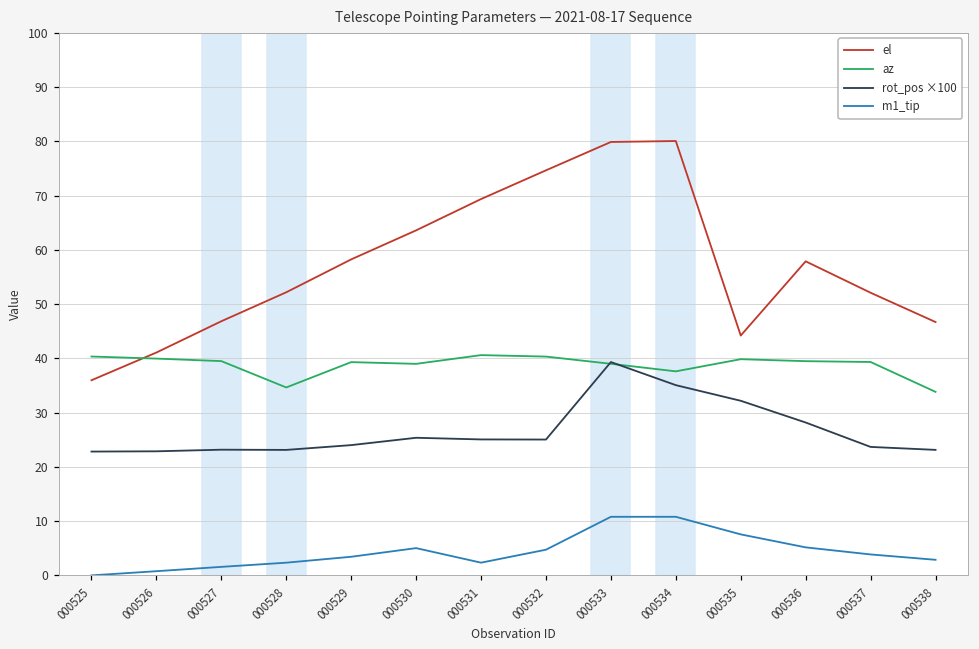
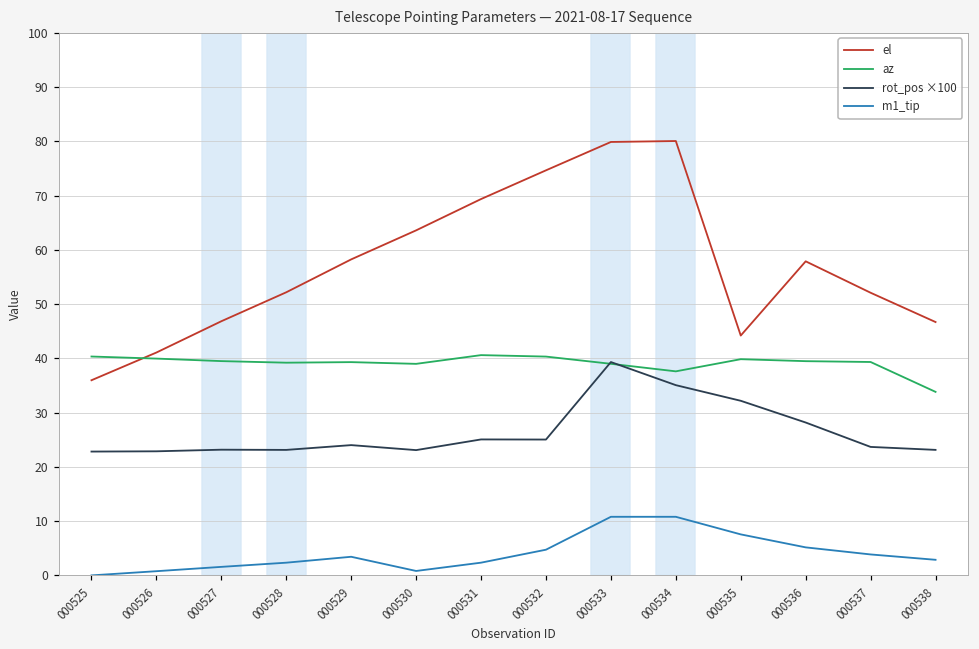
  {
    "el": {
      "000525": 36,
      "000526": 41,
      "000527": 47,
      "000528": 52,
      "000529": 58,
      "000530": 64,
      "000531": 69,
      "000532": 75,
      "000533": 80,
      "000534": 80,
      "000535": 44,
      "000536": 58,
      "000537": 52,
      "000538": 47
    },
    "az": {
      "000525": 40,
      "000526": 40,
      "000527": 39,
-     "000528": 35,
+     "000528": 39,
      "000529": 39,
      "000530": 39,
      "000531": 41,
      "000532": 40,
      "000534": 38,
      "000535": 40,
      "000536": 39,
      "000537": 39,
      "000538": 34
    },
    "rot_pos ×100": {
      "000525": 23,
      "000526": 23,
      "000527": 23,
      "000528": 23,
      "000529": 24,
-     "000530": 25,
+     "000530": 23,
      "000531": 25,
      "000532": 25,
      "000534": 35,
      "000535": 32,
      "000536": 28,
      "000537": 24,
      "000538": 23
    },
    "m1_tip": {
      "000525": 0,
      "000526": 1,
      "000527": 2,
      "000528": 2,
      "000529": 3,
-     "000530": 5,
+     "000530": 1,
      "000531": 2,
      "000532": 5,
      "000533": 11,
      "000534": 11,
      "000535": 8,
      "000536": 5,
      "000537": 4,
      "000538": 3
    }
  }
